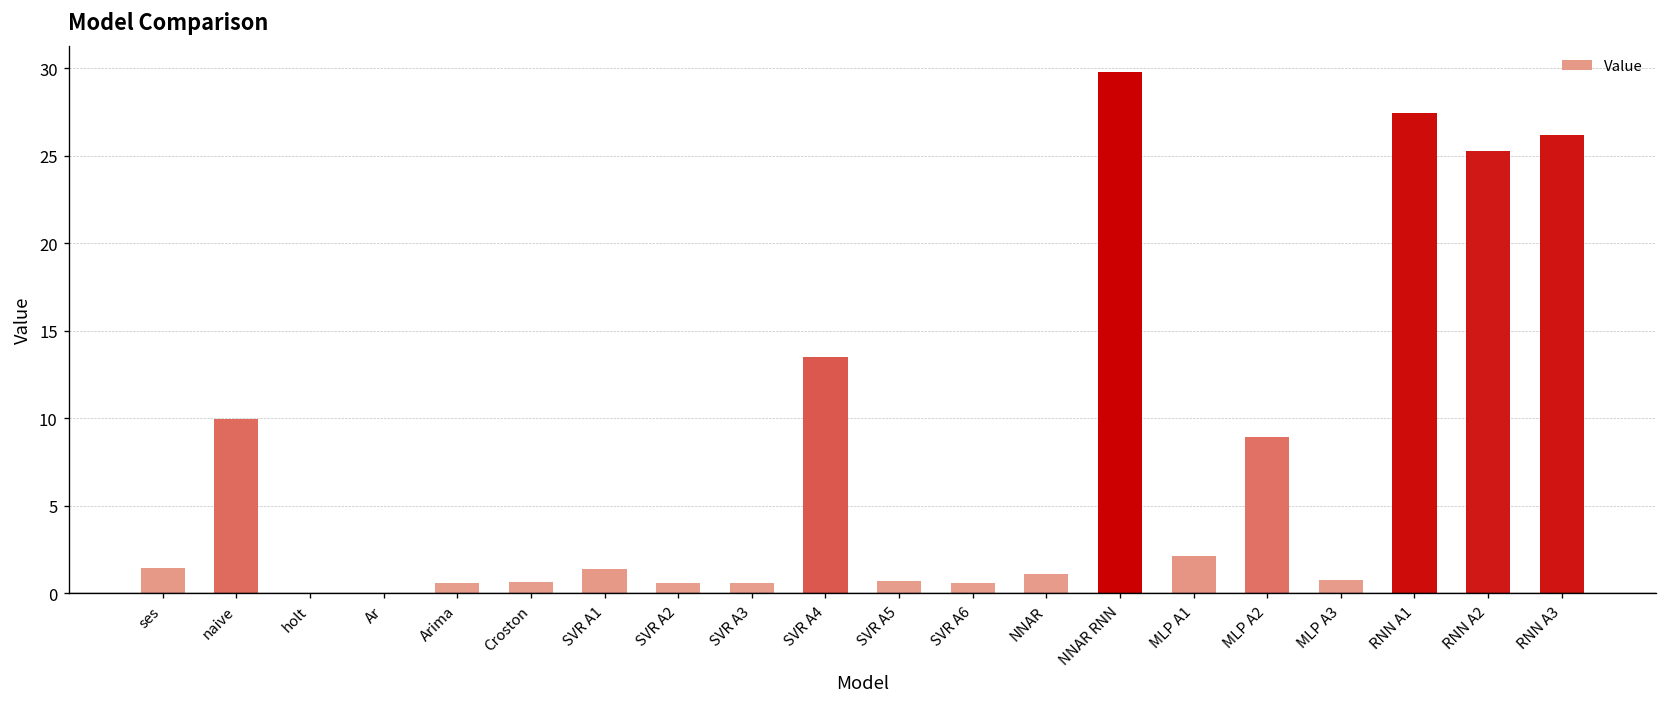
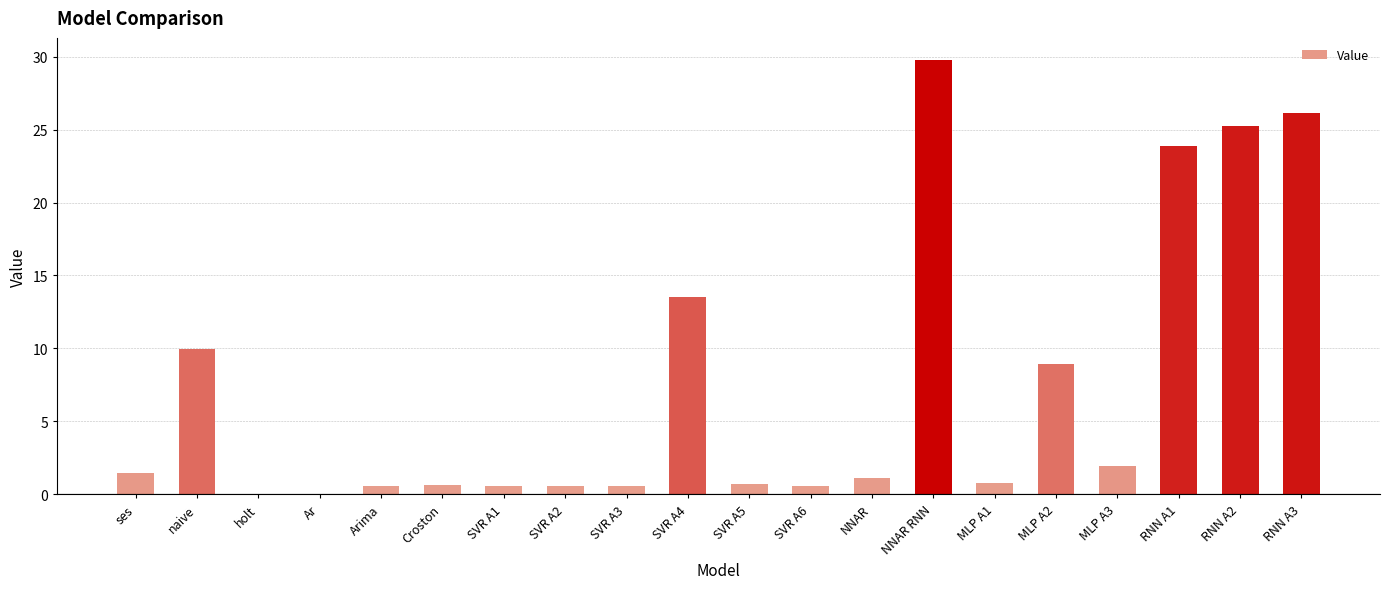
  {
    "ses": 1.4,
    "naive": 9.9,
    "Arima": 0.6,
    "Croston": 0.6,
-   "SVR A1": 1.4,
+   "SVR A1": 0.6,
    "SVR A2": 0.6,
    "SVR A3": 0.6,
    "SVR A4": 13.5,
    "SVR A5": 0.7,
    "SVR A6": 0.6,
    "NNAR": 1.1,
    "NNAR RNN": 29.8,
-   "MLP A1": 2.1,
+   "MLP A1": 0.8,
    "MLP A2": 8.9,
-   "MLP A3": 0.8,
-   "RNN A1": 27.4,
+   "MLP A3": 1.9,
+   "RNN A1": 23.9,
    "RNN A2": 25.2,
    "RNN A3": 26.2
  }
